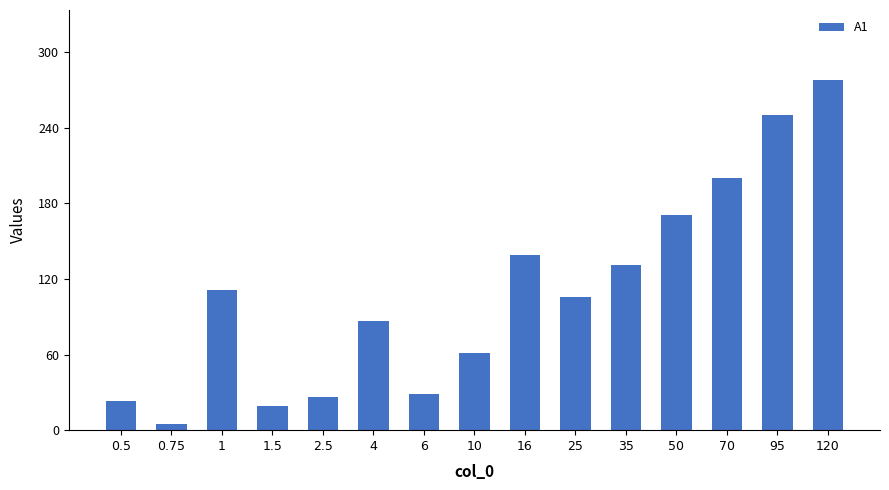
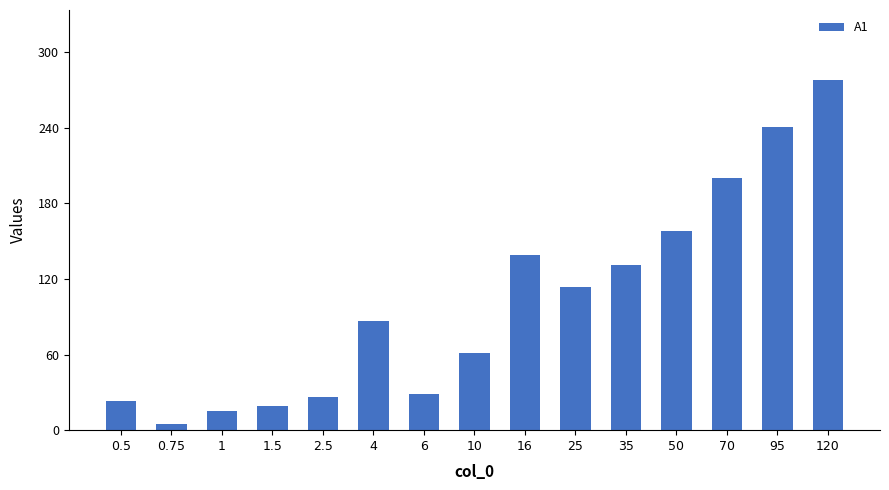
  {
    "0.5": 23,
    "0.75": 5,
-   "1": 111,
+   "1": 15,
    "1.5": 19,
    "2.5": 26,
    "4": 87,
    "6": 29,
    "10": 61,
    "16": 139,
-   "25": 106,
+   "25": 114,
    "35": 131,
-   "50": 171,
+   "50": 158,
    "70": 200,
-   "95": 250,
+   "95": 241,
    "120": 278
  }
